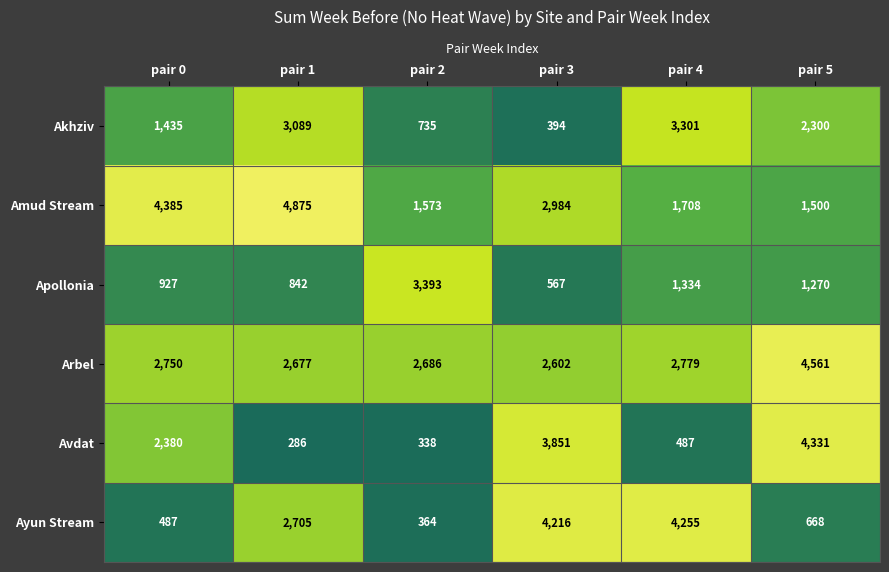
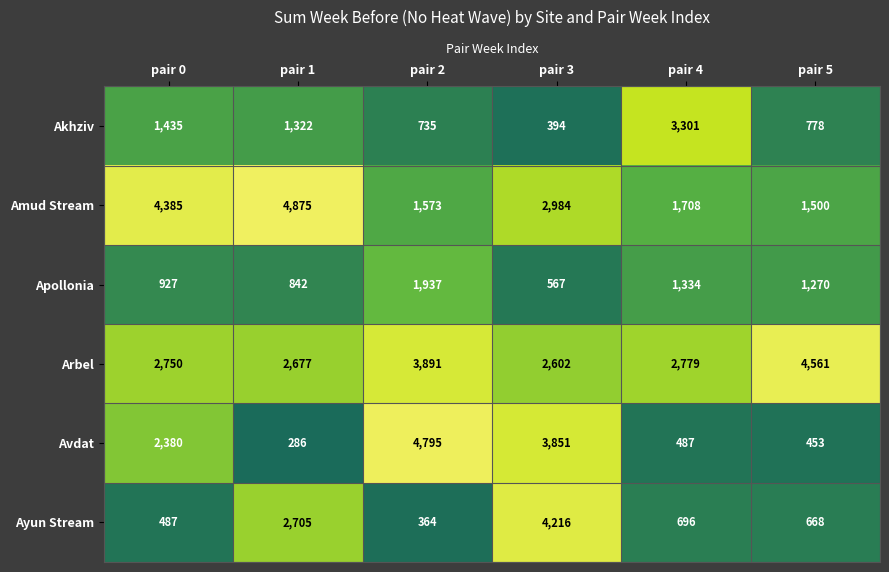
  {
    "Akhziv": {
      "pair 0": "1,435",
-     "pair 1": "3,089",
+     "pair 1": "1,322",
      "pair 2": "735",
      "pair 3": "394",
      "pair 4": "3,301",
-     "pair 5": "2,300"
+     "pair 5": "778"
    },
    "Amud Stream": {
      "pair 0": "4,385",
      "pair 1": "4,875",
      "pair 2": "1,573",
      "pair 3": "2,984",
      "pair 4": "1,708",
      "pair 5": "1,500"
    },
    "Apollonia": {
      "pair 0": "927",
      "pair 1": "842",
-     "pair 2": "3,393",
+     "pair 2": "1,937",
      "pair 3": "567",
      "pair 4": "1,334",
      "pair 5": "1,270"
    },
    "Arbel": {
      "pair 0": "2,750",
      "pair 1": "2,677",
-     "pair 2": "2,686",
+     "pair 2": "3,891",
      "pair 3": "2,602",
      "pair 4": "2,779",
      "pair 5": "4,561"
    },
    "Avdat": {
      "pair 0": "2,380",
      "pair 1": "286",
-     "pair 2": "338",
+     "pair 2": "4,795",
      "pair 3": "3,851",
      "pair 4": "487",
-     "pair 5": "4,331"
+     "pair 5": "453"
    },
    "Ayun Stream": {
      "pair 0": "487",
      "pair 1": "2,705",
      "pair 2": "364",
      "pair 3": "4,216",
-     "pair 4": "4,255",
+     "pair 4": "696",
      "pair 5": "668"
    }
  }
